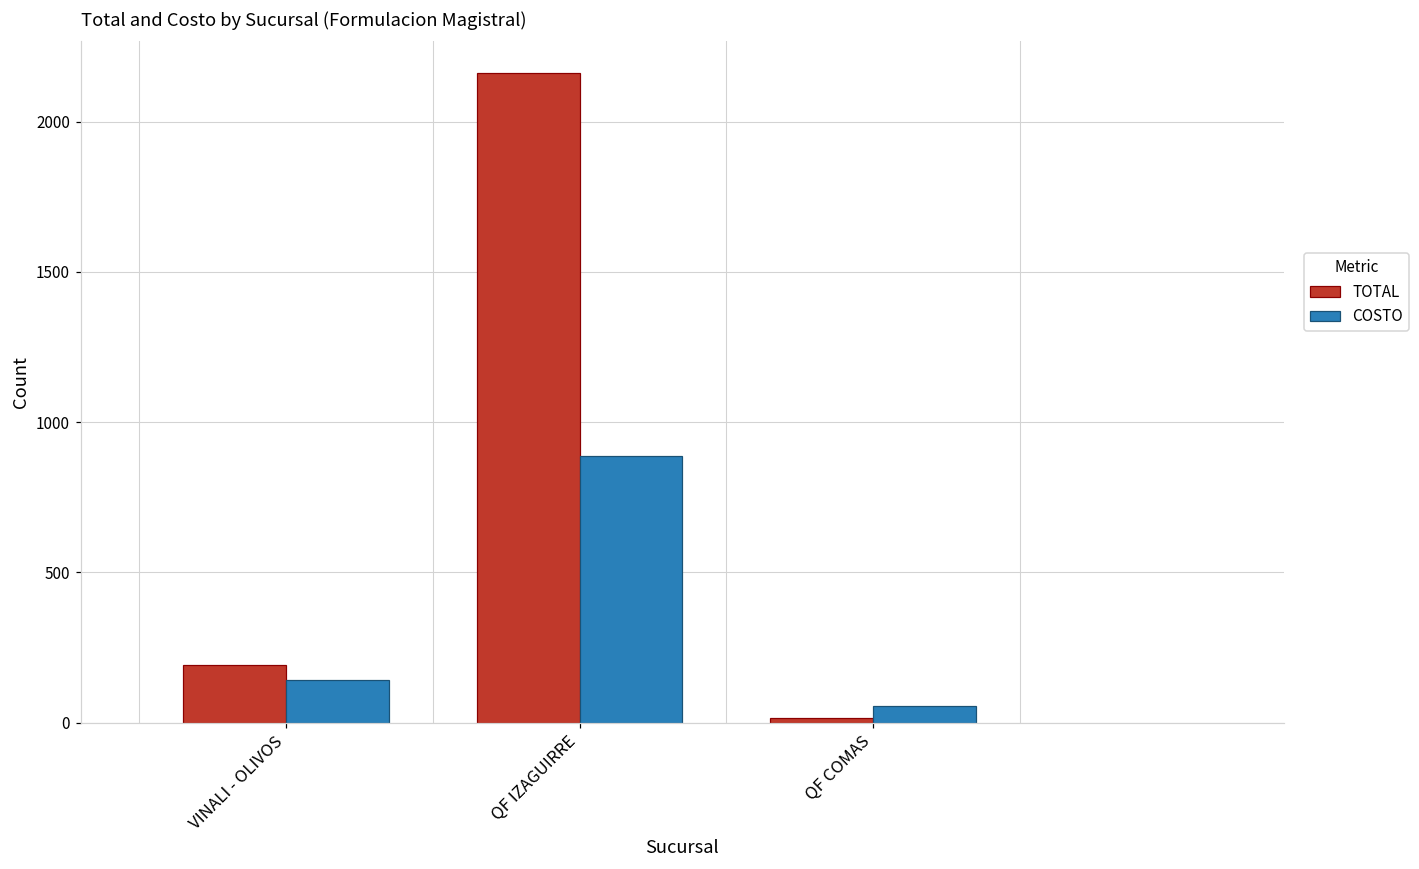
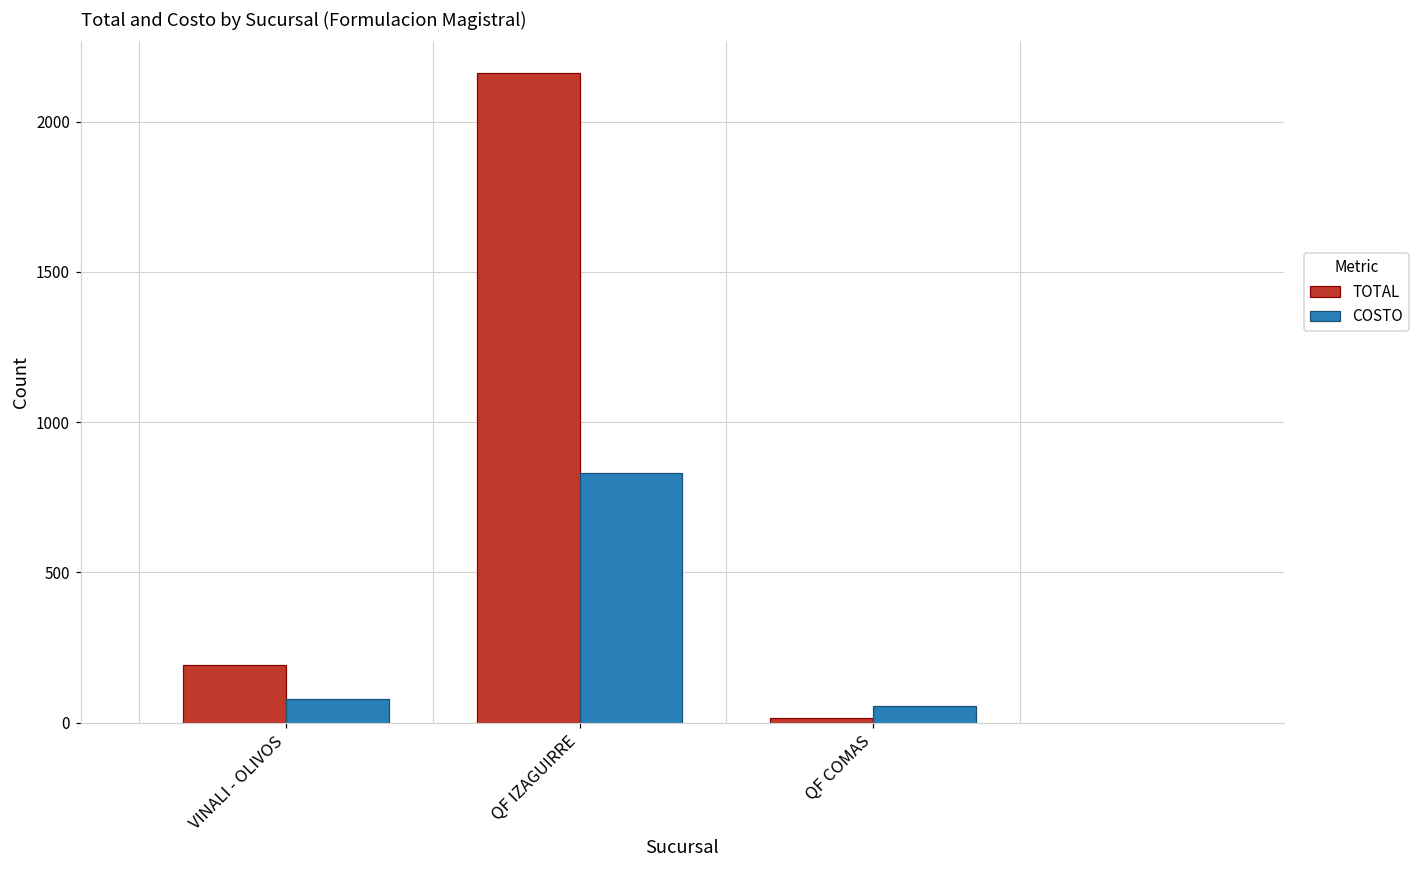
  {
    "TOTAL": {
      "VINALI - OLIVOS": 190,
      "QF IZAGUIRRE": 2160,
      "QF COMAS": 20
    },
    "COSTO": {
-     "VINALI - OLIVOS": 140,
-     "QF IZAGUIRRE": 890,
+     "VINALI - OLIVOS": 80,
+     "QF IZAGUIRRE": 830,
      "QF COMAS": 60
    }
  }
